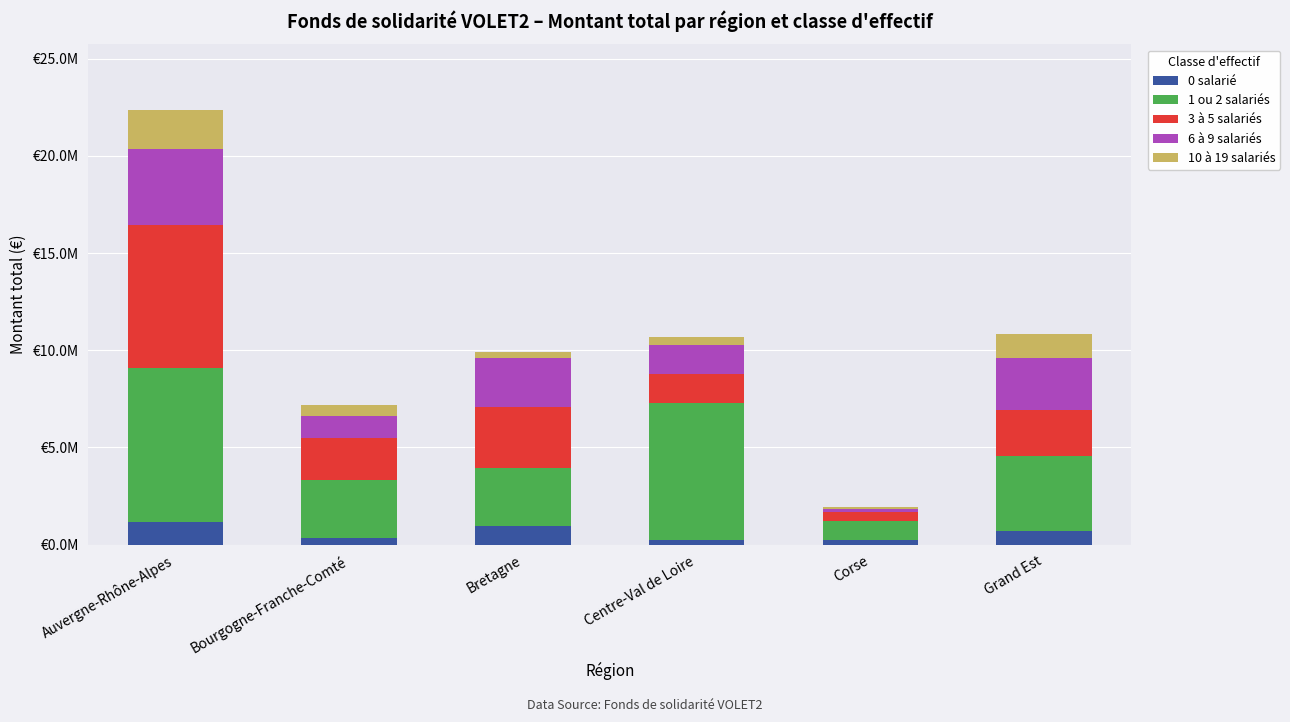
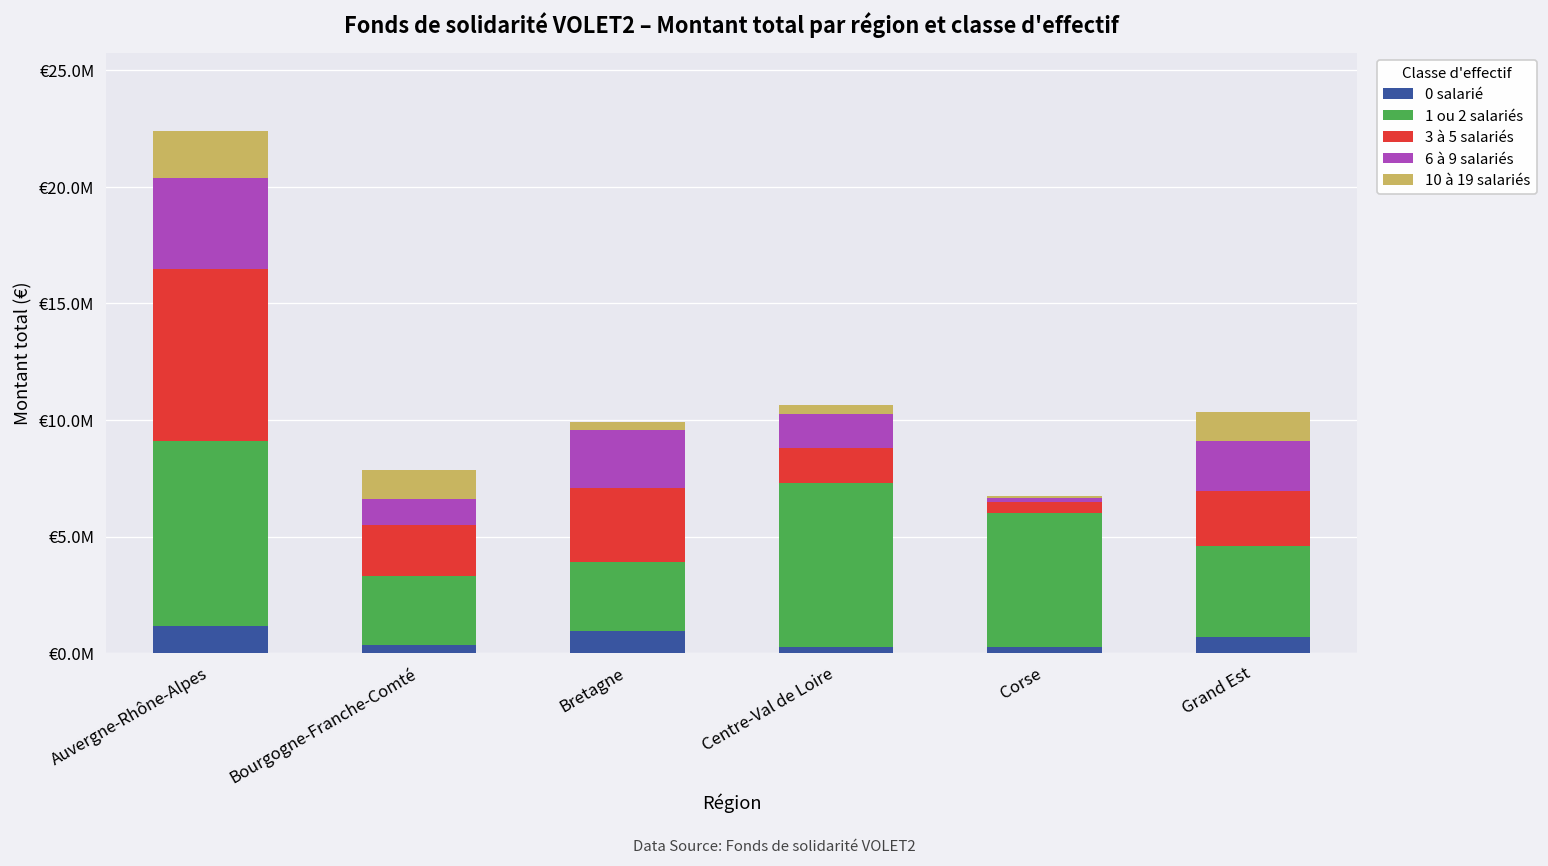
  {
    "0 salarié": {
      "Auvergne-Rhône-Alpes": "€1200000",
      "Bourgogne-Franche-Comté": "€300000",
      "Bretagne": "€1000000",
      "Centre-Val de Loire": "€300000",
      "Corse": "€300000",
      "Grand Est": "€700000"
    },
    "1 ou 2 salariés": {
      "Auvergne-Rhône-Alpes": "€7900000",
      "Bourgogne-Franche-Comté": "€3000000",
      "Bretagne": "€3000000",
      "Centre-Val de Loire": "€7000000",
-     "Corse": "€900000",
+     "Corse": "€5700000",
      "Grand Est": "€3900000"
    },
    "3 à 5 salariés": {
      "Auvergne-Rhône-Alpes": "€7400000",
      "Bourgogne-Franche-Comté": "€2200000",
      "Bretagne": "€3200000",
      "Centre-Val de Loire": "€1500000",
      "Corse": "€500000",
      "Grand Est": "€2400000"
    },
    "6 à 9 salariés": {
      "Auvergne-Rhône-Alpes": "€3900000",
      "Bourgogne-Franche-Comté": "€1100000",
      "Bretagne": "€2500000",
      "Centre-Val de Loire": "€1500000",
      "Corse": "€200000",
-     "Grand Est": "€2700000"
+     "Grand Est": "€2100000"
    },
    "10 à 19 salariés": {
      "Auvergne-Rhône-Alpes": "€2000000",
-     "Bourgogne-Franche-Comté": "€600000",
+     "Bourgogne-Franche-Comté": "€1300000",
      "Bretagne": "€300000",
      "Centre-Val de Loire": "€400000",
      "Grand Est": "€1200000"
    }
  }
